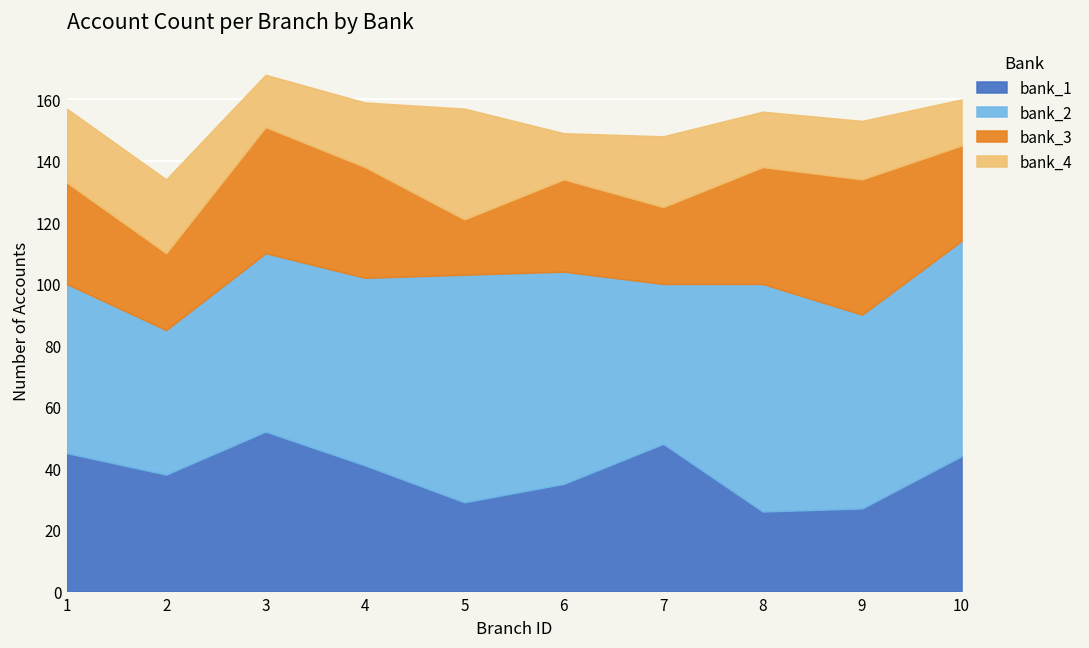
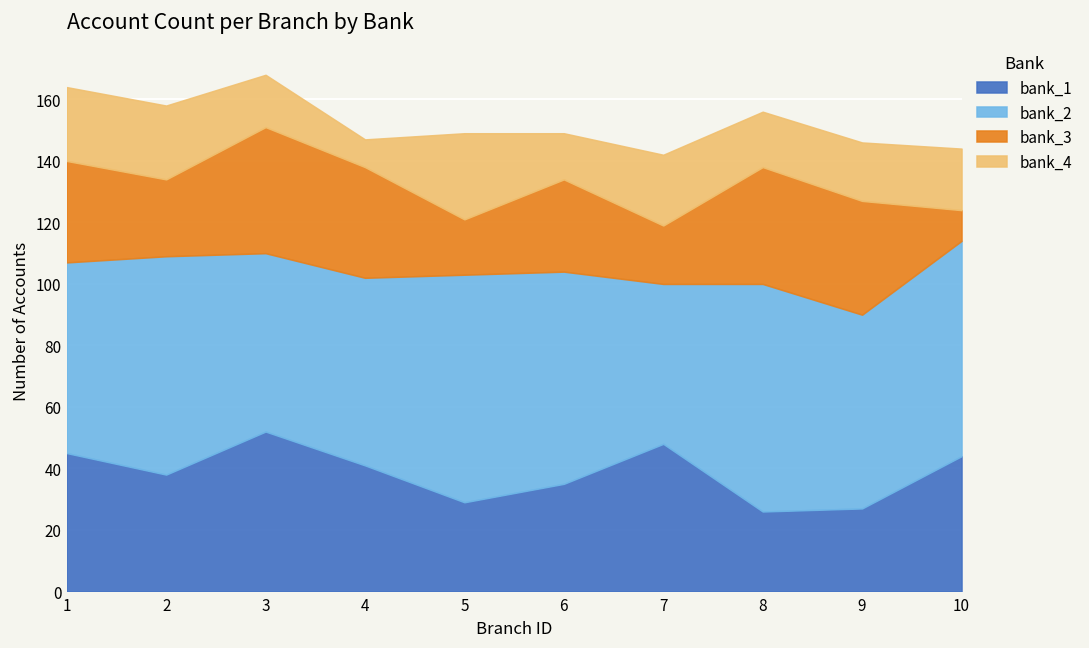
  {
    "bank_1": {
      "1": 45,
      "2": 38,
      "3": 52,
      "4": 41,
      "5": 29,
      "6": 35,
      "7": 48,
      "8": 26,
      "9": 27,
      "10": 44
    },
    "bank_2": {
-     "1": 55,
-     "2": 47,
+     "1": 62,
+     "2": 71,
      "3": 58,
      "4": 61,
      "5": 74,
      "6": 69,
      "7": 52,
      "8": 74,
      "9": 63,
      "10": 70
    },
    "bank_3": {
      "1": 33,
      "2": 25,
      "3": 41,
      "4": 36,
      "5": 18,
      "6": 30,
-     "7": 25,
+     "7": 19,
      "8": 38,
-     "9": 44,
-     "10": 31
+     "9": 37,
+     "10": 10
    },
    "bank_4": {
      "1": 24,
      "2": 24,
      "3": 17,
-     "4": 21,
-     "5": 36,
+     "4": 9,
+     "5": 28,
      "6": 15,
      "7": 23,
      "8": 18,
      "9": 19,
-     "10": 15
+     "10": 20
    }
  }
